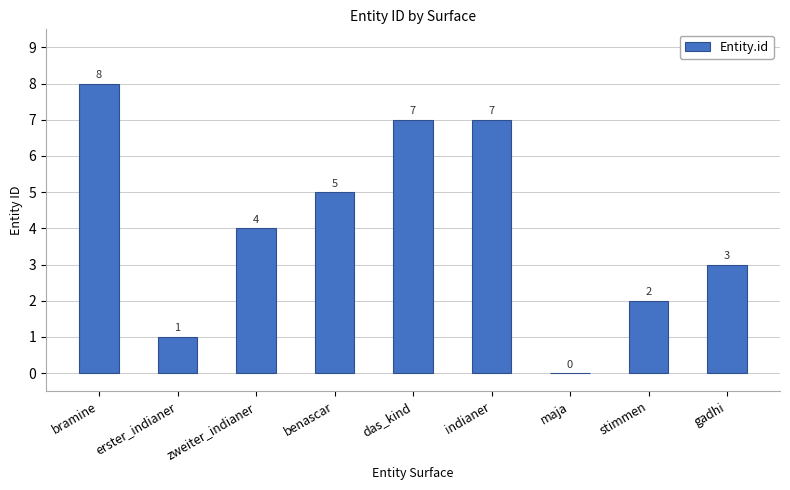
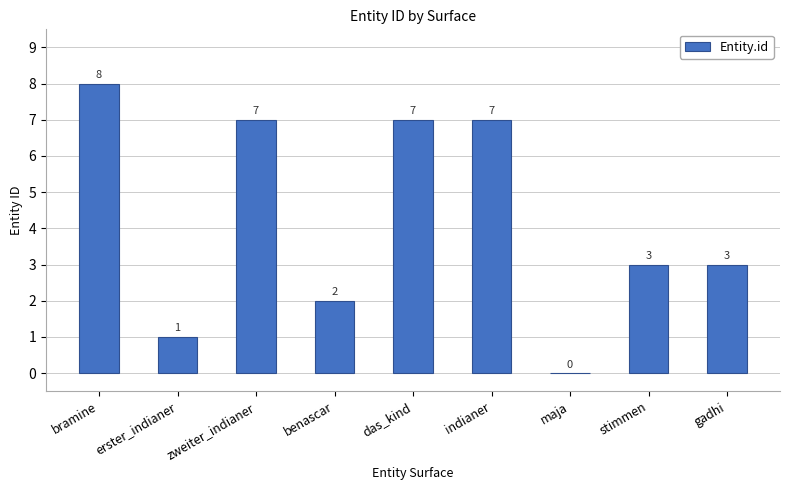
  {
    "bramine": 8,
    "erster_indianer": 1,
-   "zweiter_indianer": 4,
-   "benascar": 5,
+   "zweiter_indianer": 7,
+   "benascar": 2,
    "das_kind": 7,
    "indianer": 7,
    "maja": 0,
-   "stimmen": 2,
+   "stimmen": 3,
    "gadhi": 3
  }
